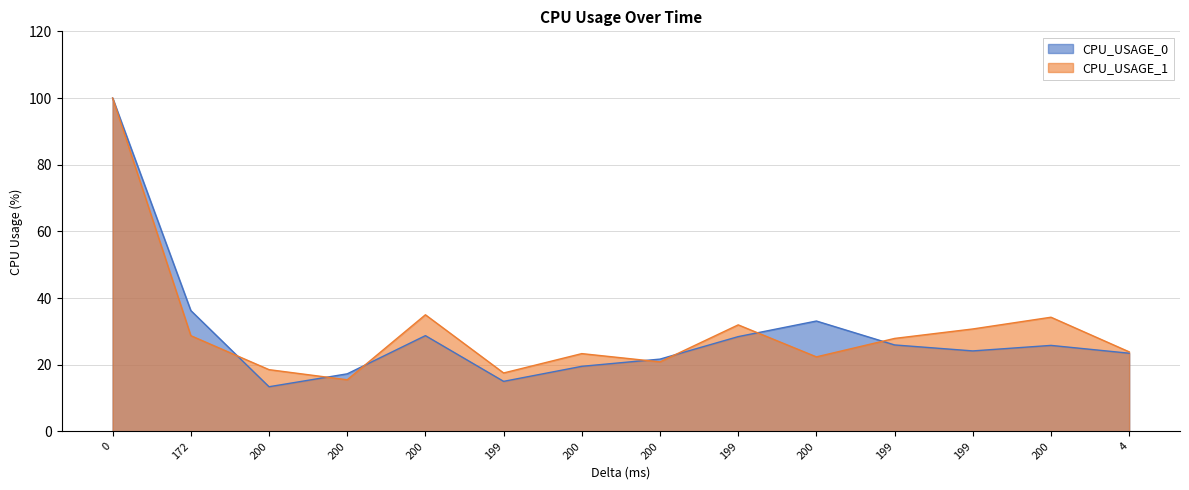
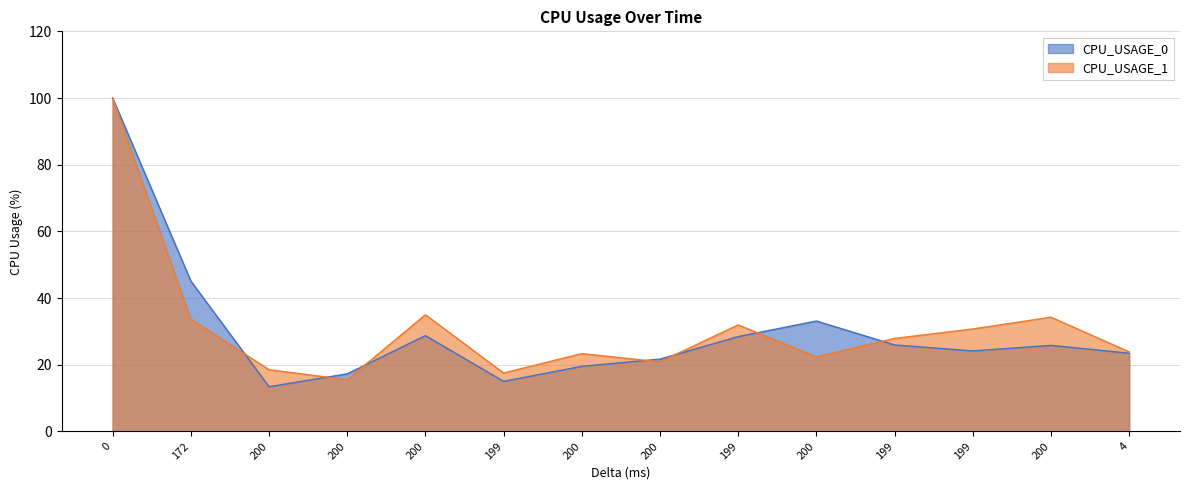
  {
    "CPU_USAGE_0": {
-     "172": 36
+     "172": 45
    },
    "CPU_USAGE_1": {
-     "172": 29
+     "172": 34
    }
  }
